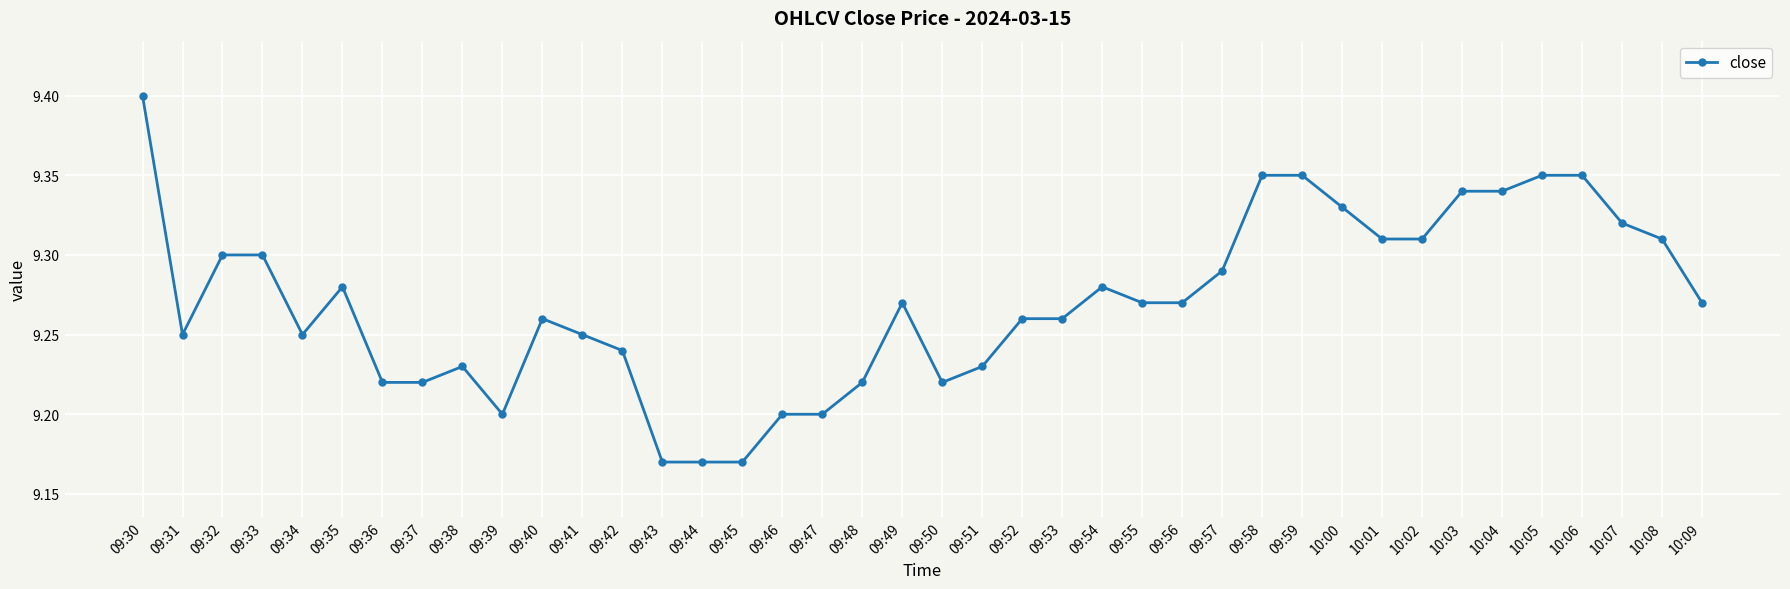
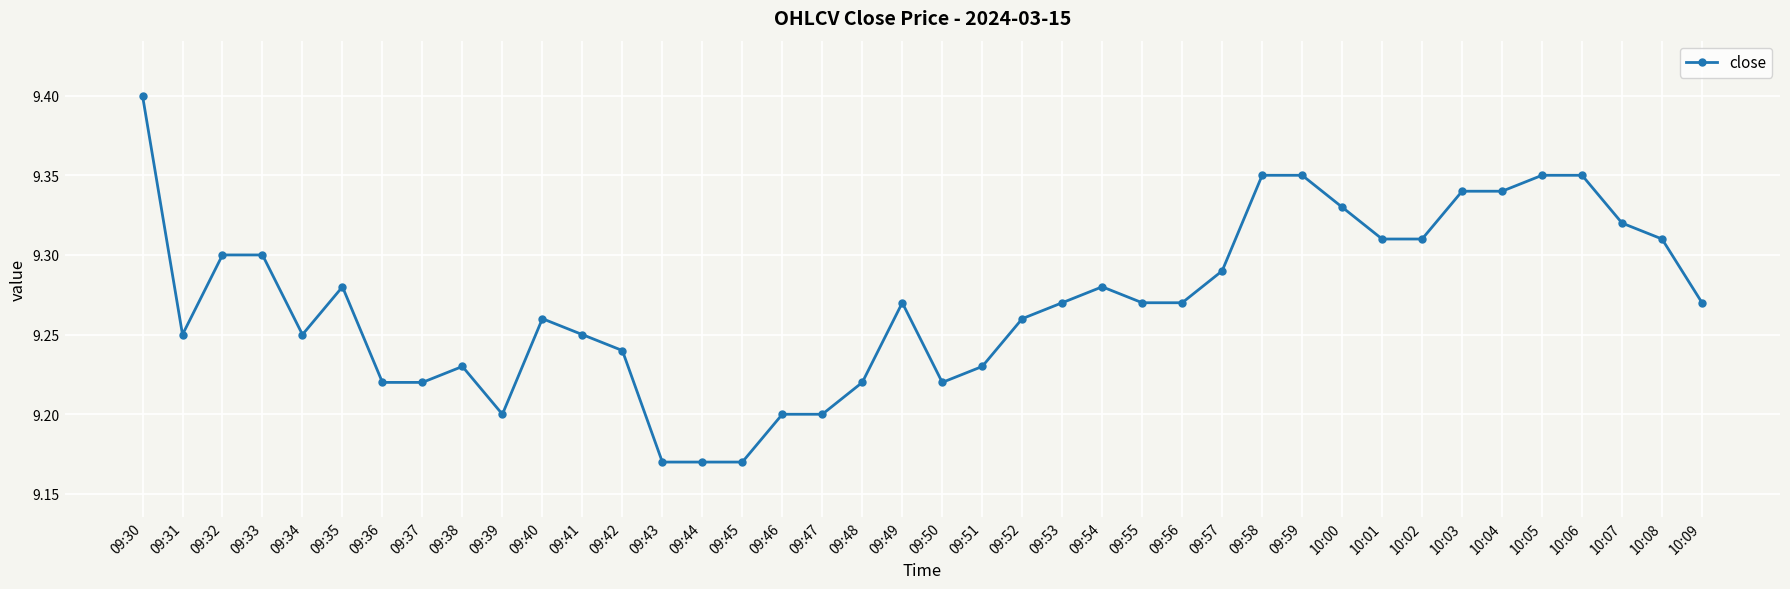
  {
    "09:30": 9.40,
    "09:31": 9.25,
    "09:32": 9.30,
    "09:33": 9.30,
    "09:34": 9.25,
    "09:35": 9.28,
    "09:36": 9.22,
    "09:37": 9.22,
    "09:38": 9.23,
    "09:39": 9.20,
    "09:40": 9.26,
    "09:41": 9.25,
    "09:42": 9.24,
    "09:43": 9.17,
    "09:44": 9.17,
    "09:45": 9.17,
    "09:46": 9.20,
    "09:47": 9.20,
    "09:48": 9.22,
    "09:49": 9.27,
    "09:50": 9.22,
    "09:51": 9.23,
    "09:52": 9.26,
-   "09:53": 9.26,
+   "09:53": 9.27,
    "09:54": 9.28,
    "09:55": 9.27,
    "09:56": 9.27,
    "09:57": 9.29,
    "09:58": 9.35,
    "09:59": 9.35,
    "10:00": 9.33,
    "10:01": 9.31,
    "10:02": 9.31,
    "10:03": 9.34,
    "10:04": 9.34,
    "10:05": 9.35,
    "10:06": 9.35,
    "10:07": 9.32,
    "10:08": 9.31,
    "10:09": 9.27
  }
